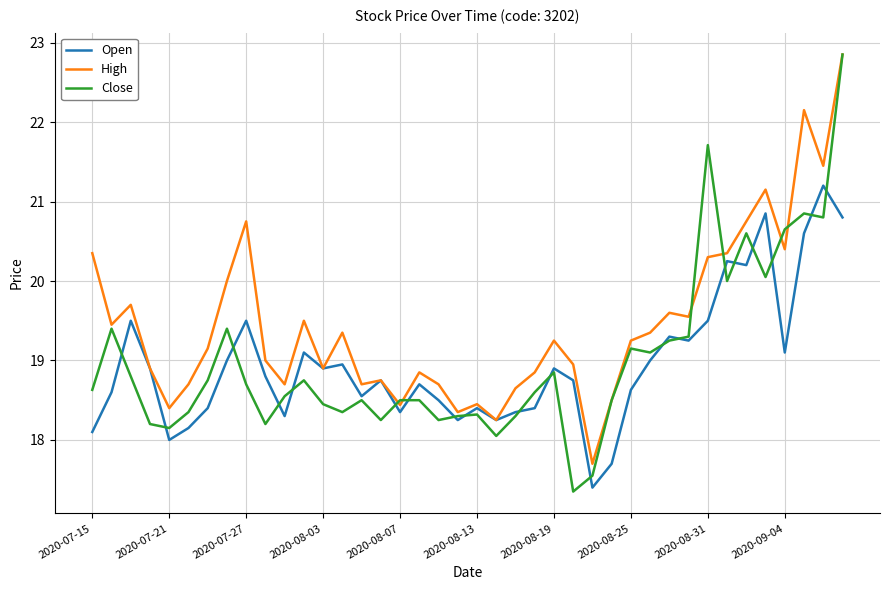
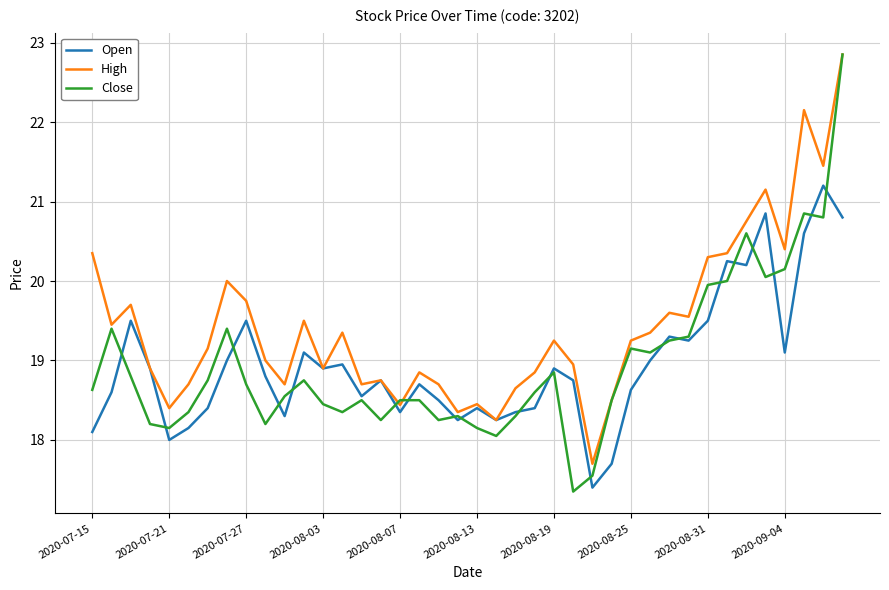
  {
    "Open": {
      "2020-07-15": 18.1,
      "2020-07-21": 18.0,
      "2020-07-27": 19.5,
      "2020-08-07": 18.4,
      "2020-08-13": 18.4,
      "2020-08-19": 18.9,
      "2020-08-25": 18.6,
      "2020-08-31": 19.5,
      "2020-09-04": 19.1
    },
    "High": {
      "2020-07-15": 20.4,
      "2020-07-21": 18.4,
-     "2020-07-27": 20.8,
+     "2020-07-27": 19.8,
      "2020-08-07": 18.4,
      "2020-08-13": 18.5,
      "2020-08-19": 19.3,
      "2020-08-25": 19.3,
      "2020-08-31": 20.3,
      "2020-09-04": 20.4
    },
    "Close": {
      "2020-07-15": 18.6,
      "2020-07-21": 18.2,
      "2020-07-27": 18.7,
      "2020-08-03": 18.5,
      "2020-08-07": 18.5,
-     "2020-08-13": 18.3,
+     "2020-08-13": 18.2,
      "2020-08-19": 18.9,
      "2020-08-25": 19.2,
-     "2020-08-31": 21.7,
-     "2020-09-04": 20.7
+     "2020-08-31": 20.0,
+     "2020-09-04": 20.2
    }
  }
